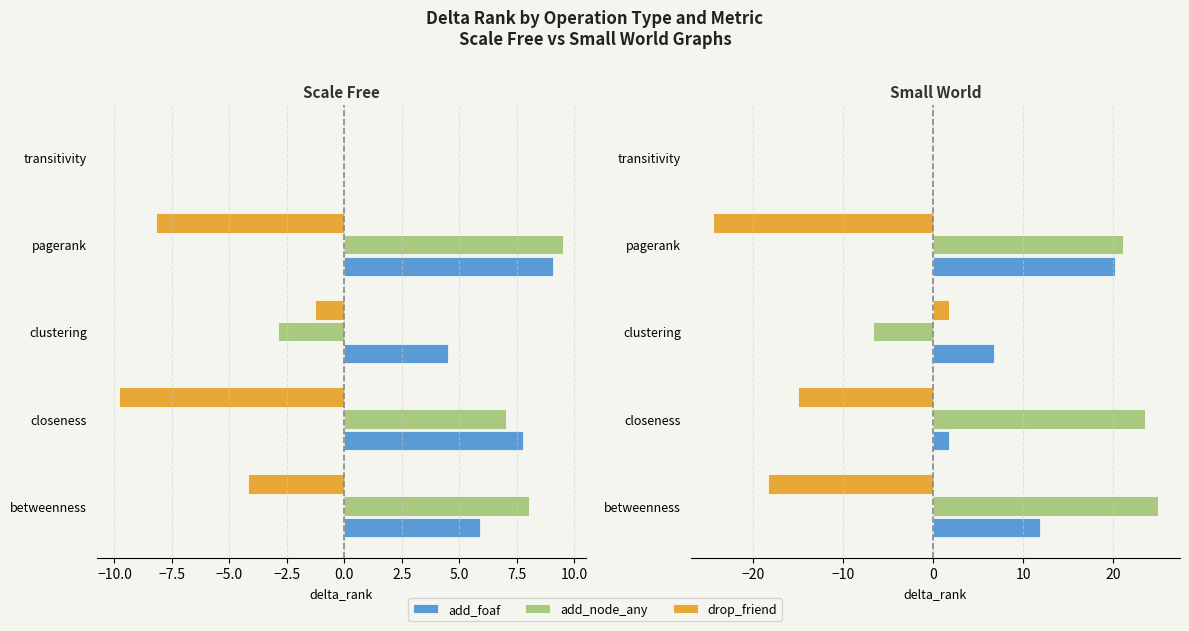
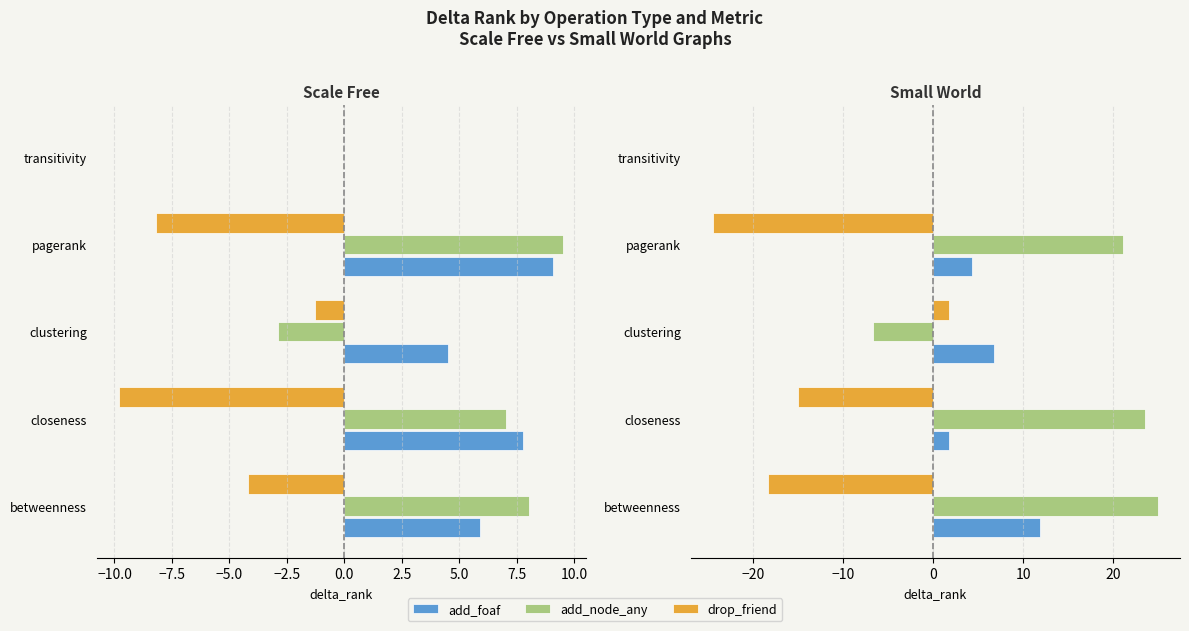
  {
    "Scale Free": {
      "add_foaf": {
        "transitivity": 0.0,
        "pagerank": 9.1,
        "clustering": 4.5,
        "closeness": 7.8,
        "betweenness": 5.9
      },
      "add_node_any": {
        "transitivity": 0.0,
        "pagerank": 9.5,
        "clustering": -2.9,
        "closeness": 7.1,
        "betweenness": 8.0
      },
      "drop_friend": {
        "transitivity": 0.0,
        "pagerank": -8.2,
        "clustering": -1.3,
        "closeness": -9.8,
        "betweenness": -4.2
      }
    },
    "Small World": {
      "add_foaf": {
        "transitivity": 0,
-       "pagerank": 20,
+       "pagerank": 4,
        "clustering": 7,
        "closeness": 2,
        "betweenness": 12
      },
      "add_node_any": {
        "transitivity": 0,
        "pagerank": 21,
        "clustering": -7,
        "closeness": 24,
        "betweenness": 25
      },
      "drop_friend": {
        "transitivity": 0,
        "pagerank": -24,
        "clustering": 2,
        "closeness": -15,
        "betweenness": -18
      }
    }
  }
